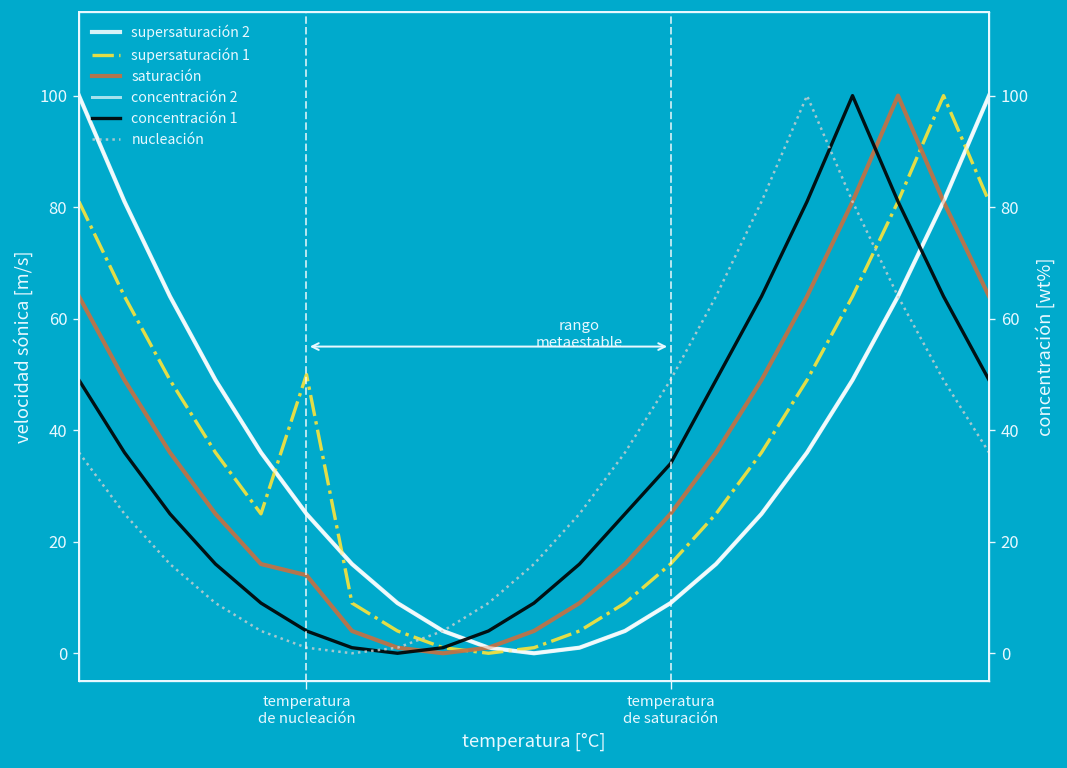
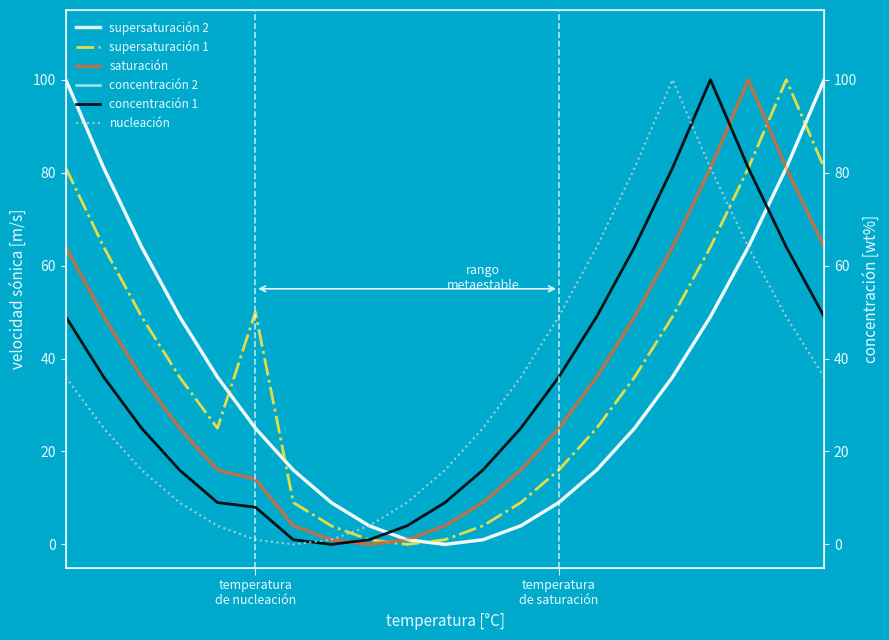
  {
    "supersaturación 1": {
      "temperatura de nucleación": 50,
      "temperatura de saturación": 16
    },
    "saturación": {
      "temperatura de nucleación": 14,
      "temperatura de saturación": 25
    },
    "concentración 1": {
-     "temperatura de nucleación": 4,
-     "temperatura de saturación": 34
+     "temperatura de nucleación": 8,
+     "temperatura de saturación": 36
    }
  }
